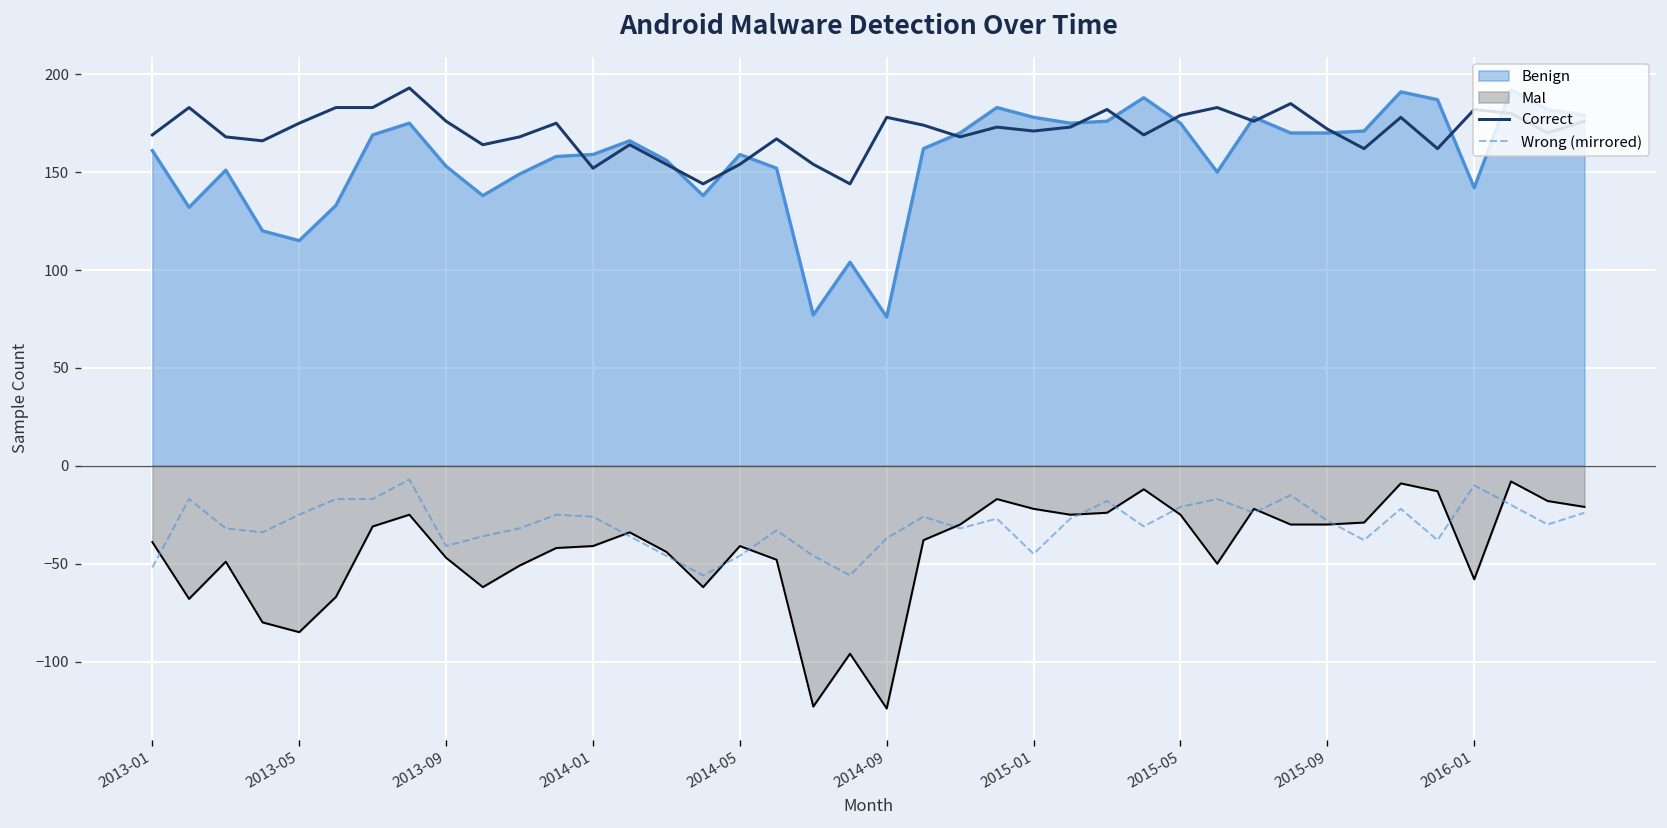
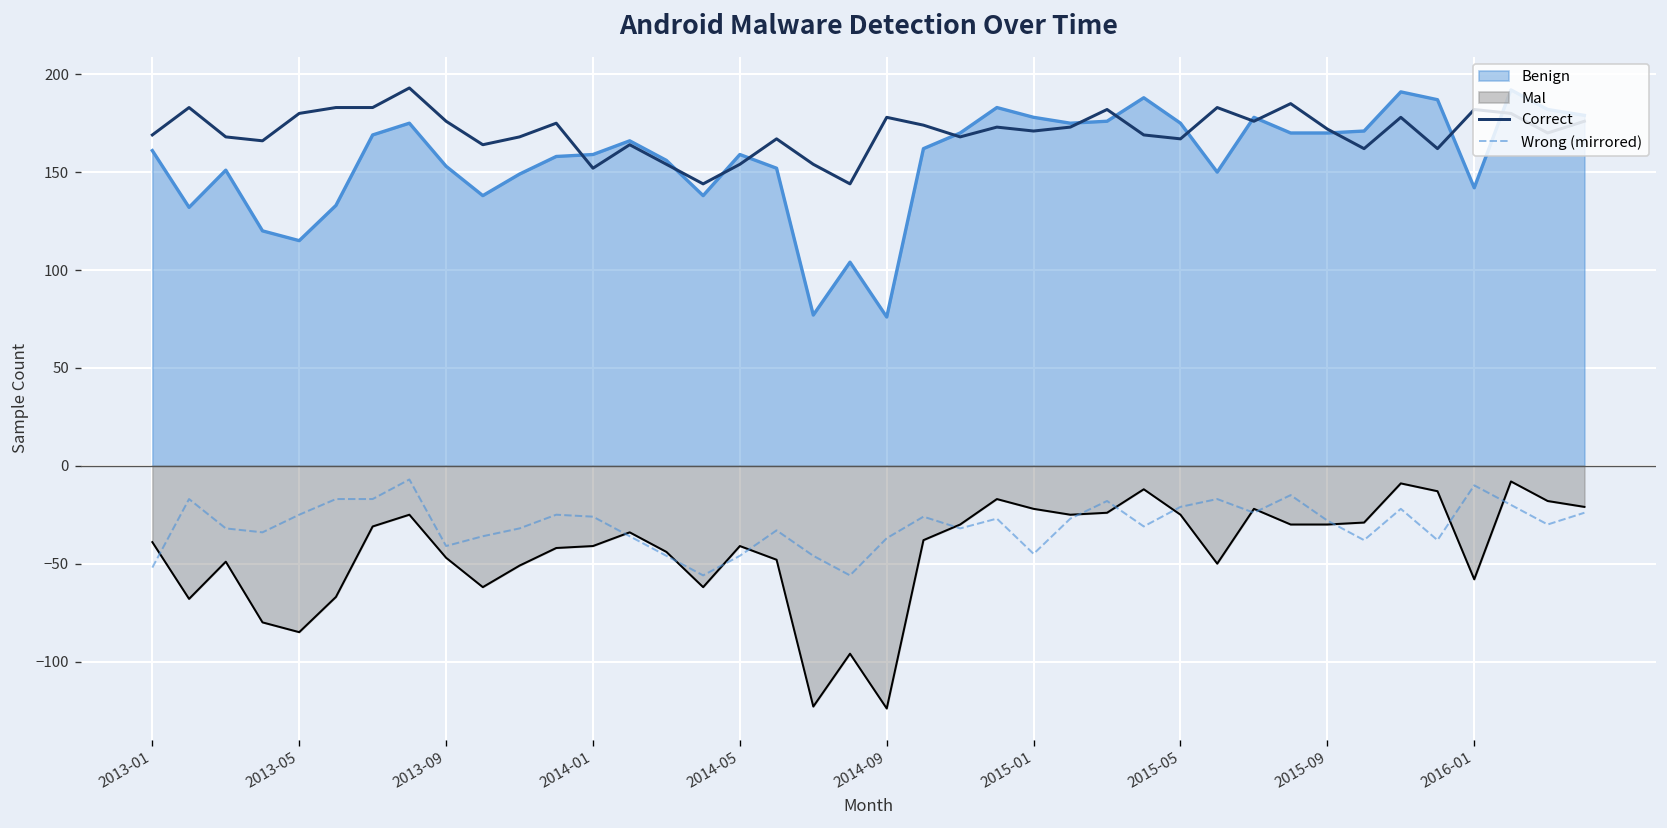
  {
    "Correct": {
      "2013-01": 169,
-     "2013-05": 175,
+     "2013-05": 180,
      "2013-09": 176,
      "2014-01": 152,
      "2014-05": 154,
      "2014-09": 178,
      "2015-01": 171,
-     "2015-05": 179,
+     "2015-05": 167,
      "2015-09": 172
    }
  }
